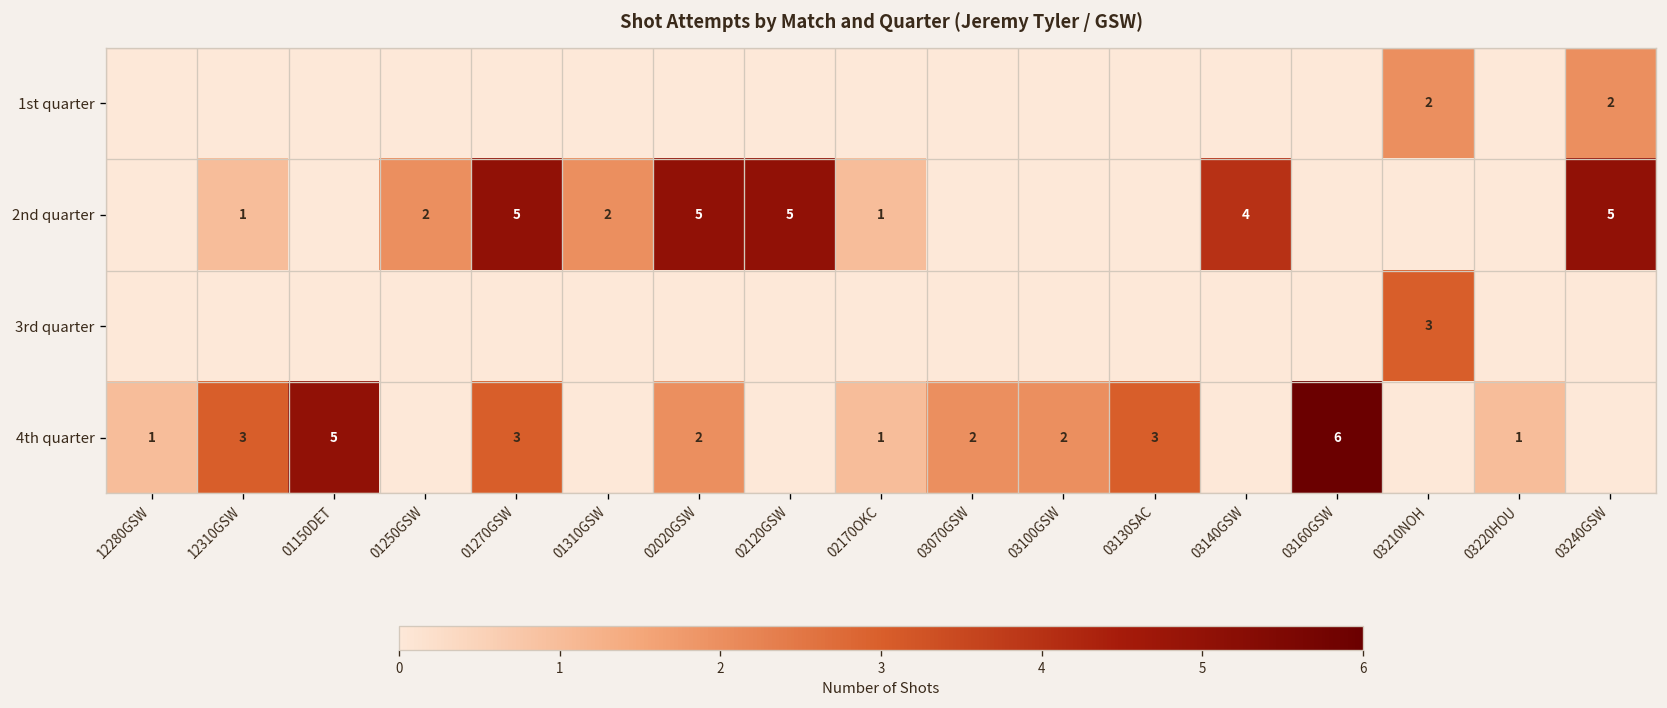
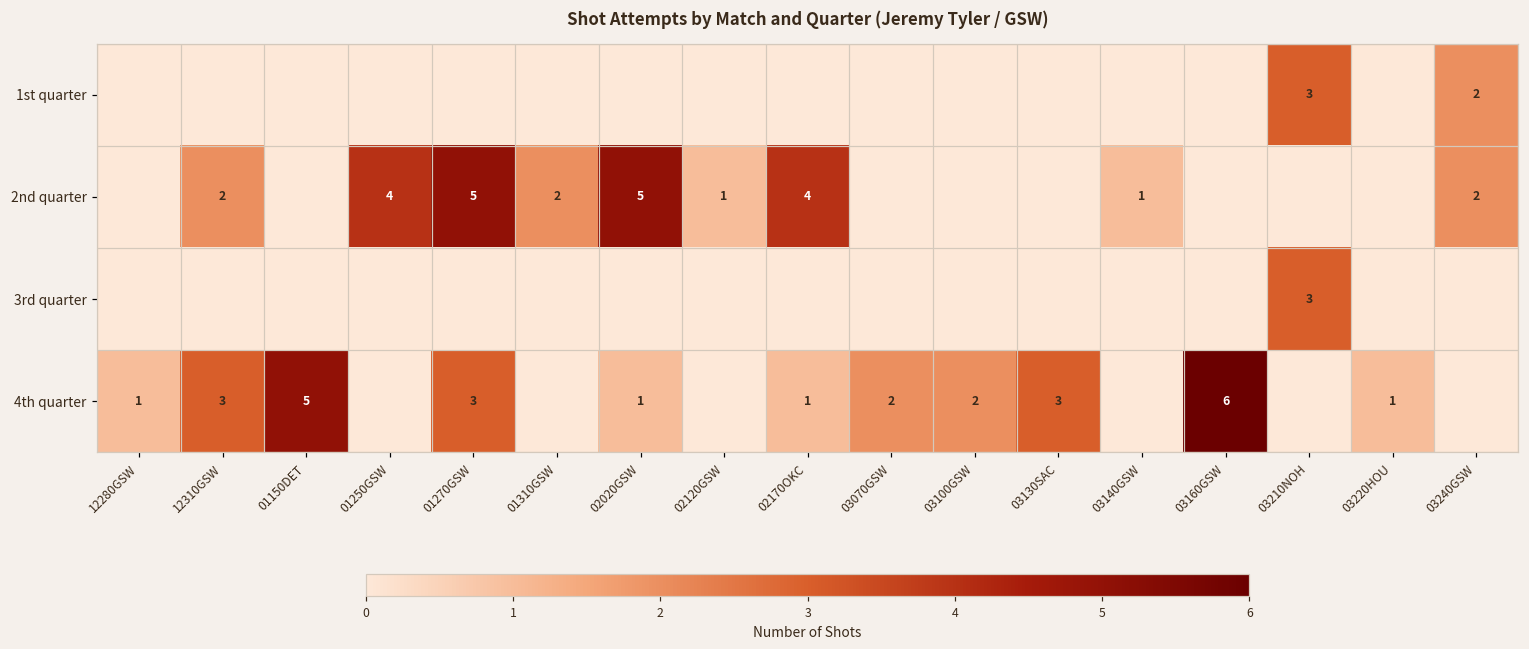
  {
    "1st quarter": {
-     "03210NOH": 2,
+     "03210NOH": 3,
      "03240GSW": 2
    },
    "2nd quarter": {
-     "12310GSW": 1,
-     "01250GSW": 2,
+     "12310GSW": 2,
+     "01250GSW": 4,
      "01270GSW": 5,
      "01310GSW": 2,
      "02020GSW": 5,
-     "02120GSW": 5,
-     "02170OKC": 1,
-     "03140GSW": 4,
-     "03240GSW": 5
+     "02120GSW": 1,
+     "02170OKC": 4,
+     "03140GSW": 1,
+     "03240GSW": 2
    },
    "3rd quarter": {
      "03210NOH": 3
    },
    "4th quarter": {
      "12280GSW": 1,
      "12310GSW": 3,
      "01150DET": 5,
      "01270GSW": 3,
-     "02020GSW": 2,
+     "02020GSW": 1,
      "02170OKC": 1,
      "03070GSW": 2,
      "03100GSW": 2,
      "03130SAC": 3,
      "03160GSW": 6,
      "03220HOU": 1
    }
  }
